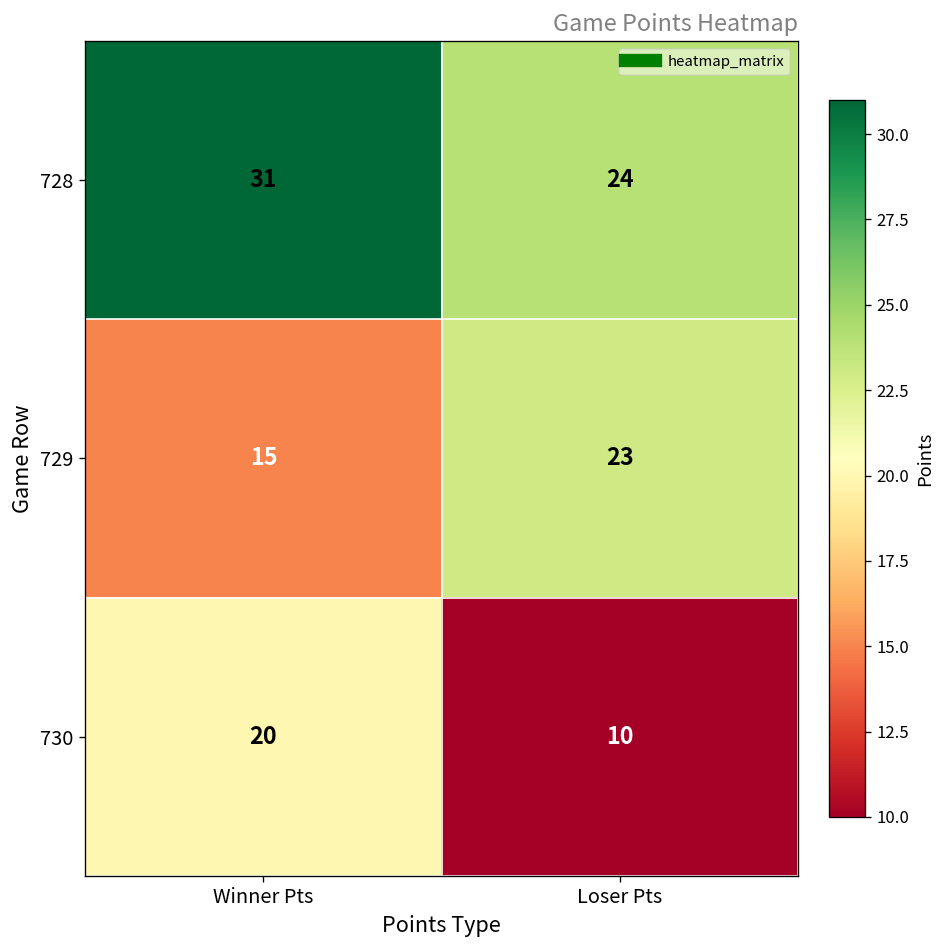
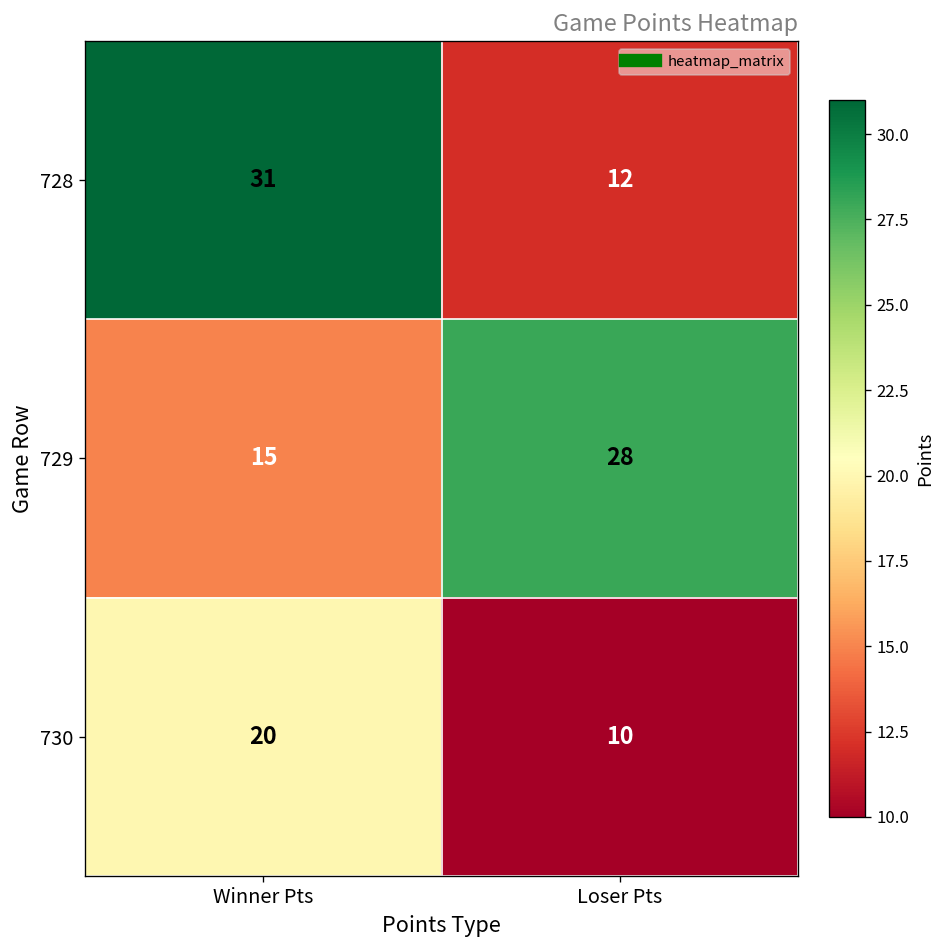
  {
    "728": {
      "Winner Pts": 31,
-     "Loser Pts": 24
+     "Loser Pts": 12
    },
    "729": {
      "Winner Pts": 15,
-     "Loser Pts": 23
+     "Loser Pts": 28
    },
    "730": {
      "Winner Pts": 20,
      "Loser Pts": 10
    }
  }
